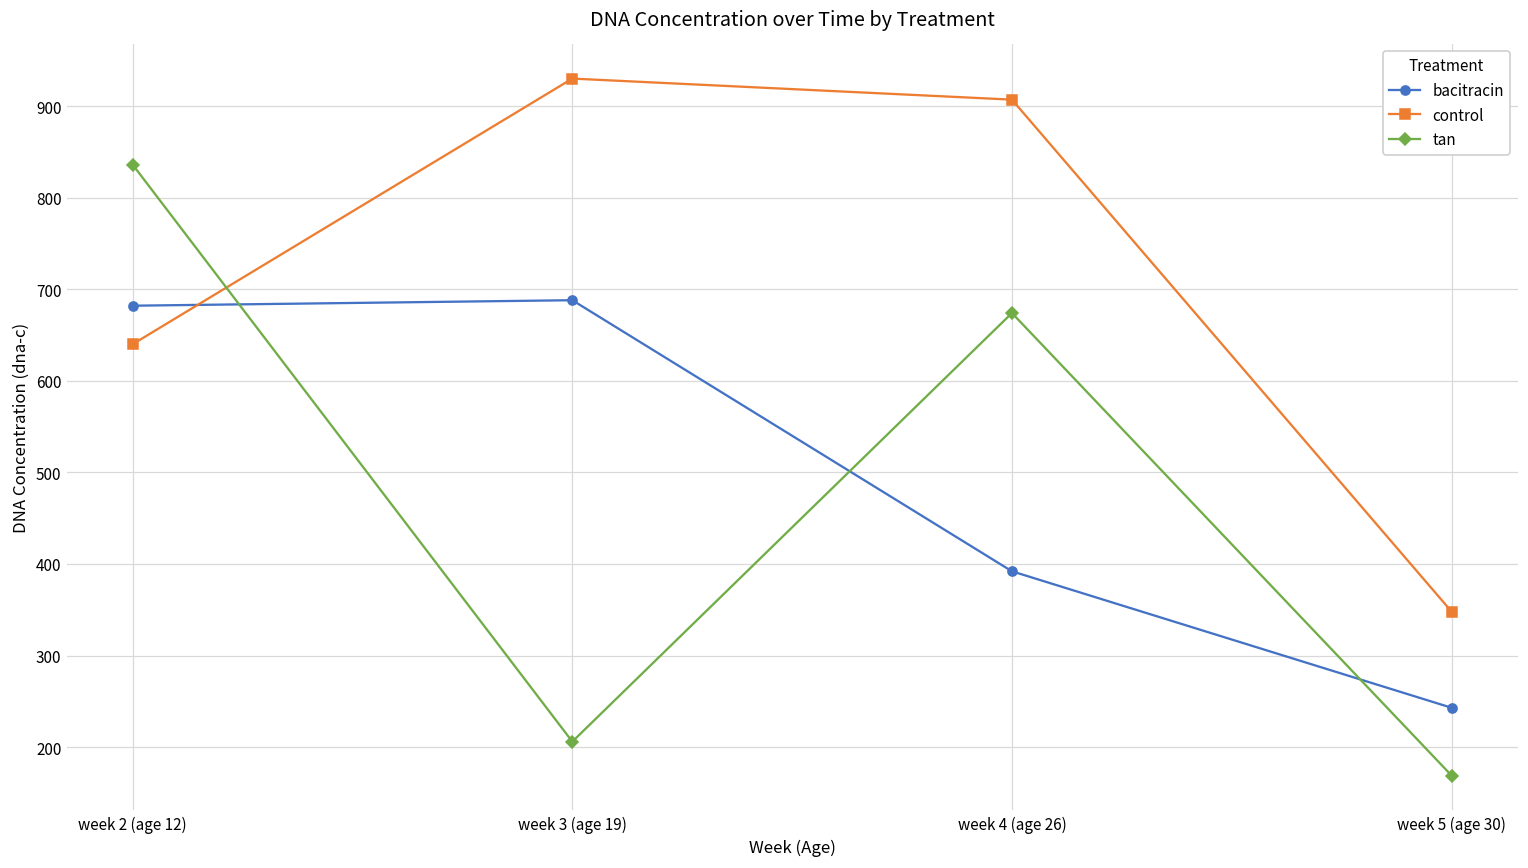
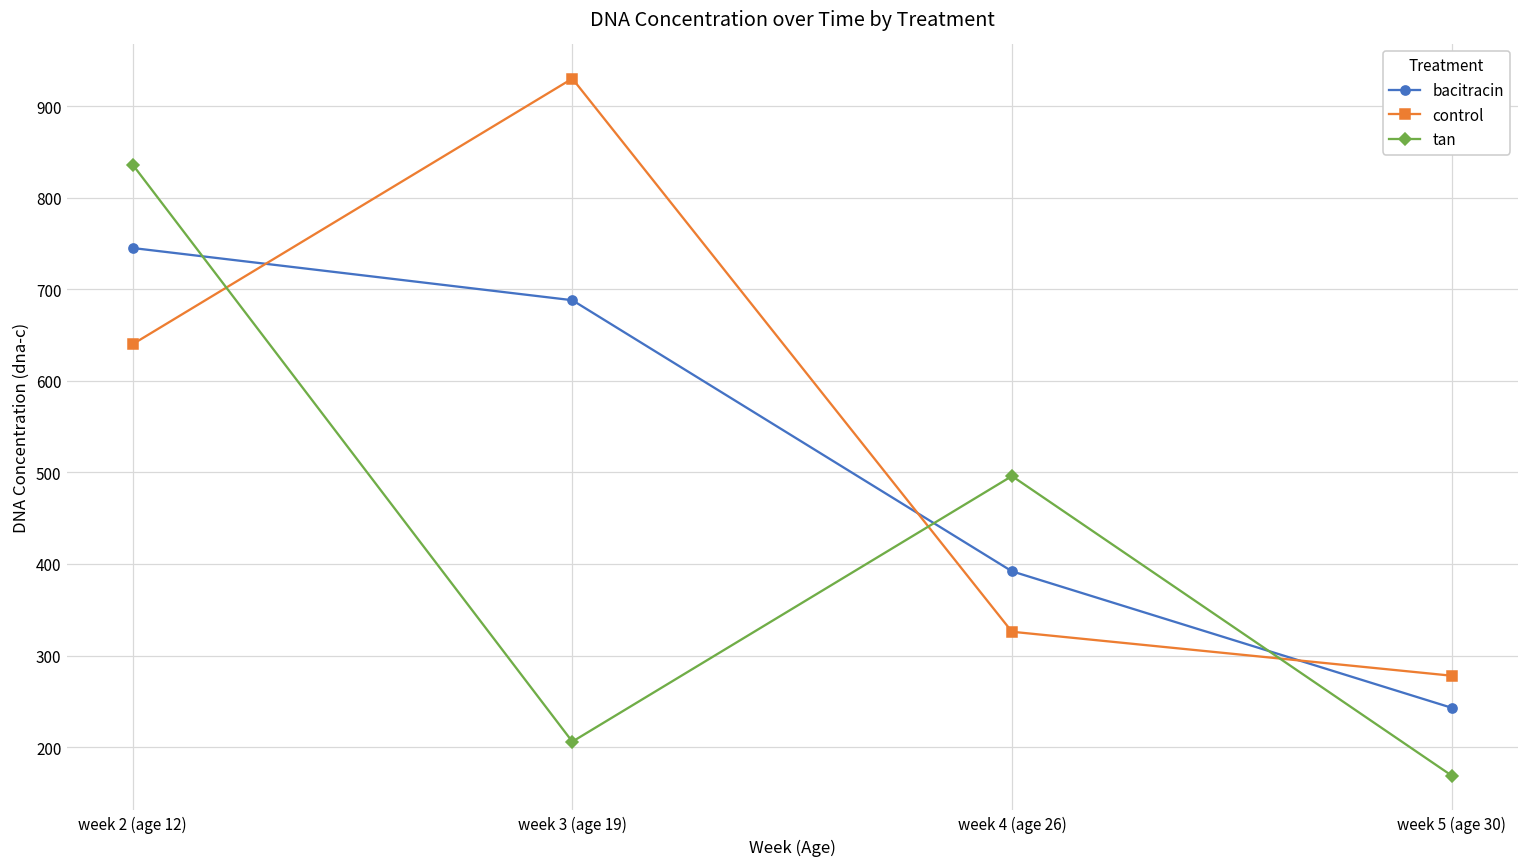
  {
    "bacitracin": {
-     "week 2 (age 12)": 680,
+     "week 2 (age 12)": 750,
      "week 3 (age 19)": 690,
      "week 4 (age 26)": 390,
      "week 5 (age 30)": 240
    },
    "control": {
      "week 2 (age 12)": 640,
      "week 3 (age 19)": 930,
-     "week 4 (age 26)": 910,
-     "week 5 (age 30)": 350
+     "week 4 (age 26)": 330,
+     "week 5 (age 30)": 280
    },
    "tan": {
      "week 2 (age 12)": 840,
      "week 3 (age 19)": 210,
-     "week 4 (age 26)": 670,
+     "week 4 (age 26)": 500,
      "week 5 (age 30)": 170
    }
  }
